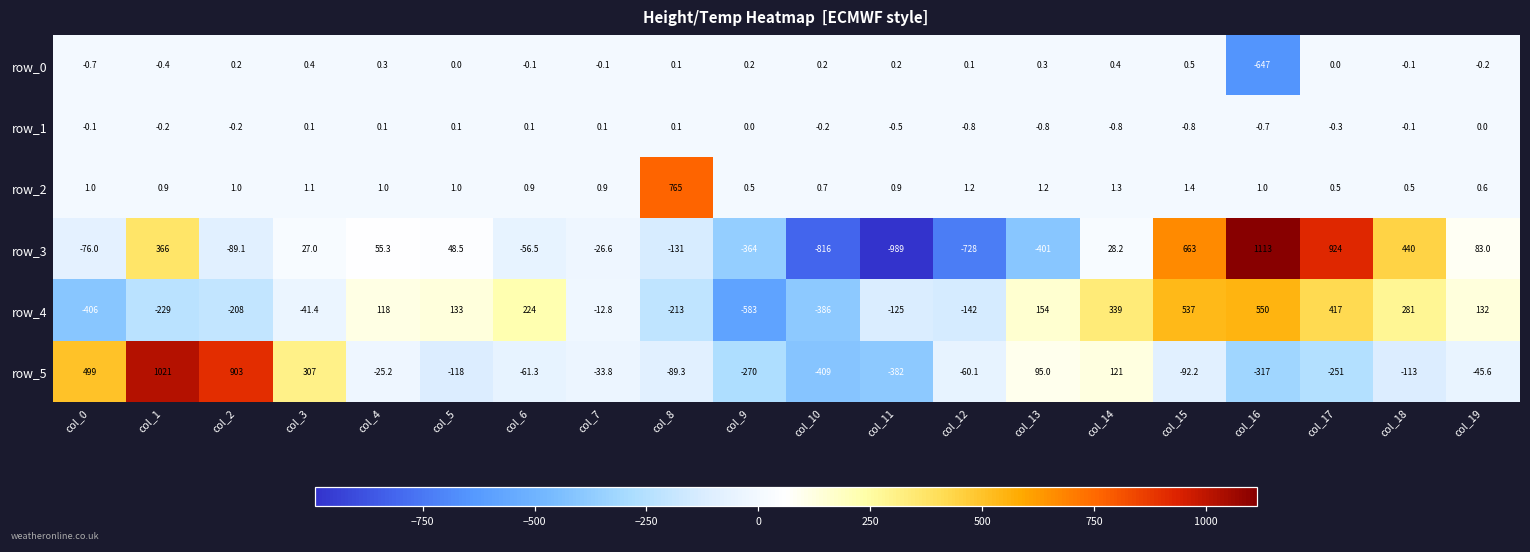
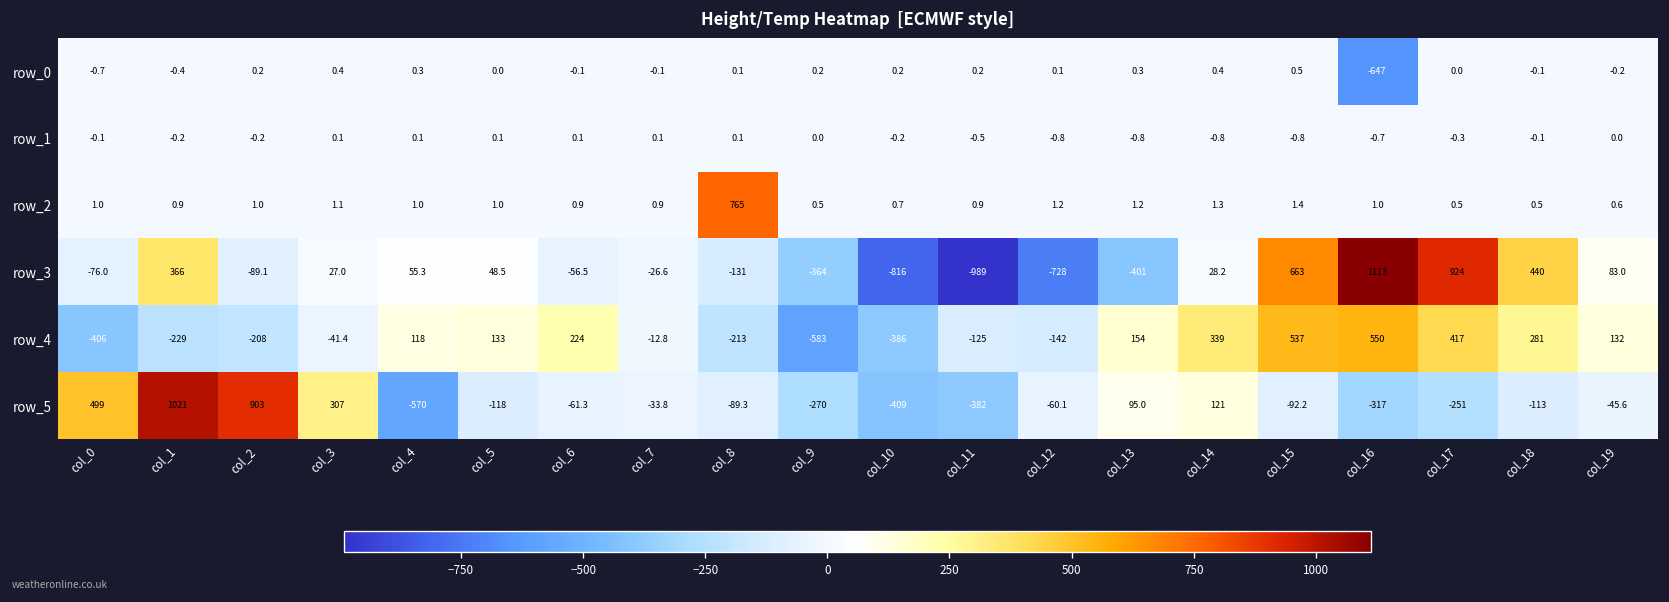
  {
    "row_0": {
      "col_0": -0.7,
      "col_1": -0.4,
      "col_2": 0.2,
      "col_3": 0.4,
      "col_4": 0.3,
      "col_5": 0.0,
      "col_6": -0.1,
      "col_7": -0.1,
      "col_8": 0.1,
      "col_9": 0.2,
      "col_10": 0.2,
      "col_11": 0.2,
      "col_12": 0.1,
      "col_13": 0.3,
      "col_14": 0.4,
      "col_15": 0.5,
      "col_16": -647,
      "col_17": 0.0,
      "col_18": -0.1,
      "col_19": -0.2
    },
    "row_1": {
      "col_0": -0.1,
      "col_1": -0.2,
      "col_2": -0.2,
      "col_3": 0.1,
      "col_4": 0.1,
      "col_5": 0.1,
      "col_6": 0.1,
      "col_7": 0.1,
      "col_8": 0.1,
      "col_9": 0.0,
      "col_10": -0.2,
      "col_11": -0.5,
      "col_12": -0.8,
      "col_13": -0.8,
      "col_14": -0.8,
      "col_15": -0.8,
      "col_16": -0.7,
      "col_17": -0.3,
      "col_18": -0.1,
      "col_19": 0.0
    },
    "row_2": {
      "col_0": 1.0,
      "col_1": 0.9,
      "col_2": 1.0,
      "col_3": 1.1,
      "col_4": 1.0,
      "col_5": 1.0,
      "col_6": 0.9,
      "col_7": 0.9,
      "col_8": 765,
      "col_9": 0.5,
      "col_10": 0.7,
      "col_11": 0.9,
      "col_12": 1.2,
      "col_13": 1.2,
      "col_14": 1.3,
      "col_15": 1.4,
      "col_16": 1.0,
      "col_17": 0.5,
      "col_18": 0.5,
      "col_19": 0.6
    },
    "row_3": {
      "col_0": -76.0,
      "col_1": 366,
      "col_2": -89.1,
      "col_3": 27.0,
      "col_4": 55.3,
      "col_5": 48.5,
      "col_6": -56.5,
      "col_7": -26.6,
      "col_8": -131,
      "col_9": -364,
      "col_10": -816,
      "col_11": -989,
      "col_12": -728,
      "col_13": -401,
      "col_14": 28.2,
      "col_15": 663,
      "col_16": 1113,
      "col_17": 924,
      "col_18": 440,
      "col_19": 83.0
    },
    "row_4": {
      "col_0": -406,
      "col_1": -229,
      "col_2": -208,
      "col_3": -41.4,
      "col_4": 118,
      "col_5": 133,
      "col_6": 224,
      "col_7": -12.8,
      "col_8": -213,
      "col_9": -583,
      "col_10": -386,
      "col_11": -125,
      "col_12": -142,
      "col_13": 154,
      "col_14": 339,
      "col_15": 537,
      "col_16": 550,
      "col_17": 417,
      "col_18": 281,
      "col_19": 132
    },
    "row_5": {
      "col_0": 499,
      "col_1": 1021,
      "col_2": 903,
      "col_3": 307,
-     "col_4": -25.2,
+     "col_4": -570,
      "col_5": -118,
      "col_6": -61.3,
      "col_7": -33.8,
      "col_8": -89.3,
      "col_9": -270,
      "col_10": -409,
      "col_11": -382,
      "col_12": -60.1,
      "col_13": 95.0,
      "col_14": 121,
      "col_15": -92.2,
      "col_16": -317,
      "col_17": -251,
      "col_18": -113,
      "col_19": -45.6
    }
  }
